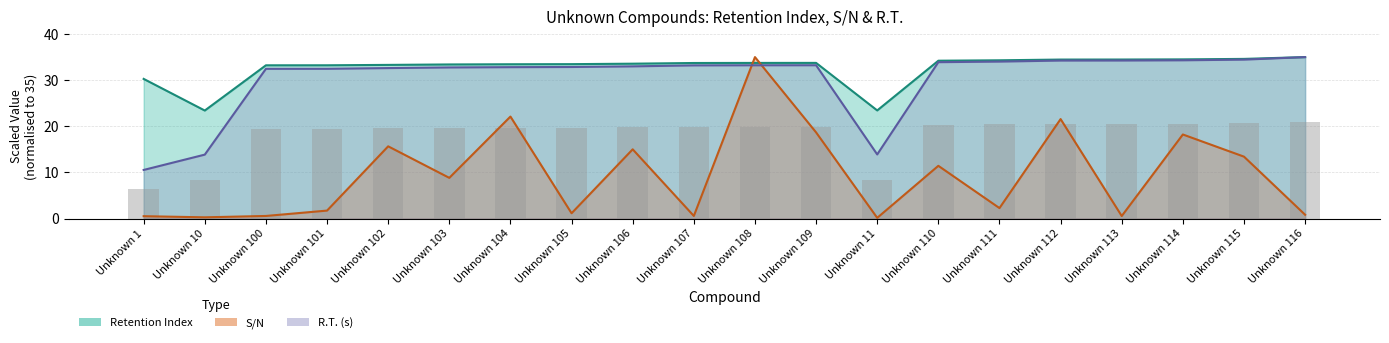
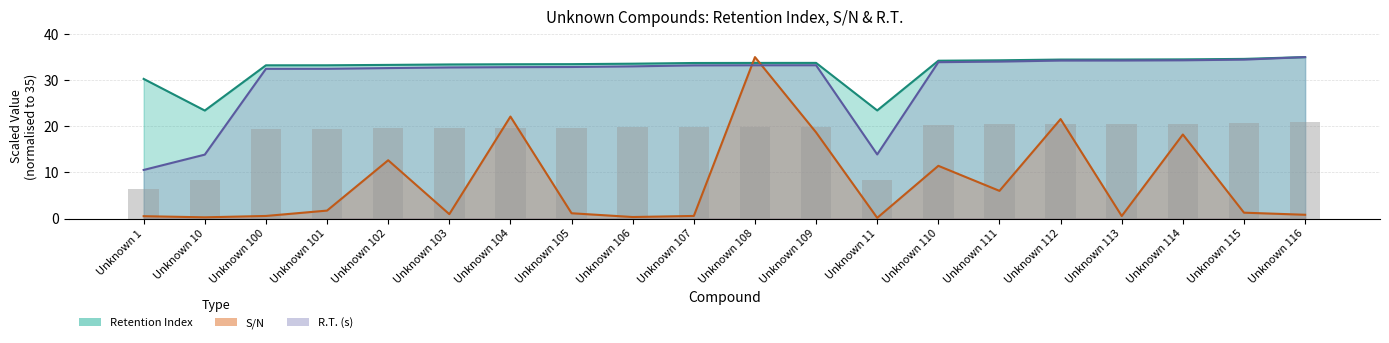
  {
    "S/N": {
      "Unknown 1": 1,
      "Unknown 10": 0,
      "Unknown 100": 1,
      "Unknown 101": 2,
-     "Unknown 102": 16,
-     "Unknown 103": 9,
+     "Unknown 102": 13,
+     "Unknown 103": 1,
      "Unknown 104": 22,
      "Unknown 105": 1,
-     "Unknown 106": 15,
+     "Unknown 106": 0,
      "Unknown 107": 1,
      "Unknown 108": 35,
      "Unknown 109": 19,
      "Unknown 11": 0,
      "Unknown 110": 11,
-     "Unknown 111": 2,
+     "Unknown 111": 6,
      "Unknown 112": 22,
      "Unknown 113": 1,
      "Unknown 114": 18,
-     "Unknown 115": 13,
+     "Unknown 115": 1,
      "Unknown 116": 1
    }
  }
